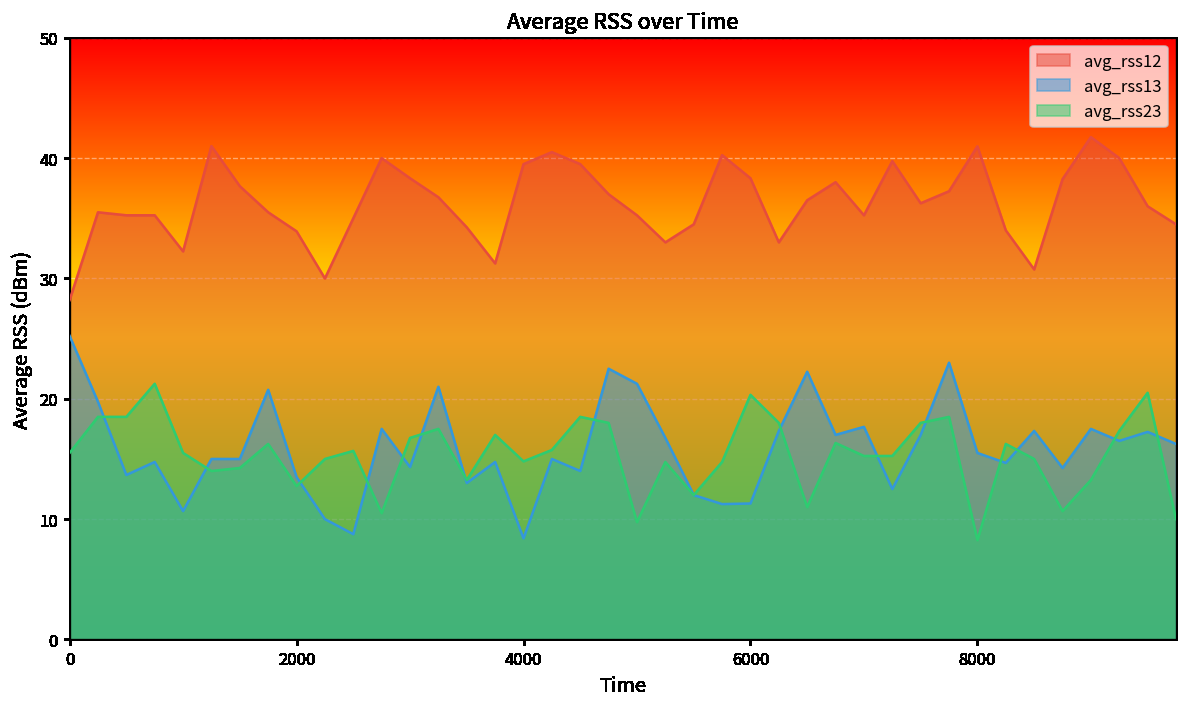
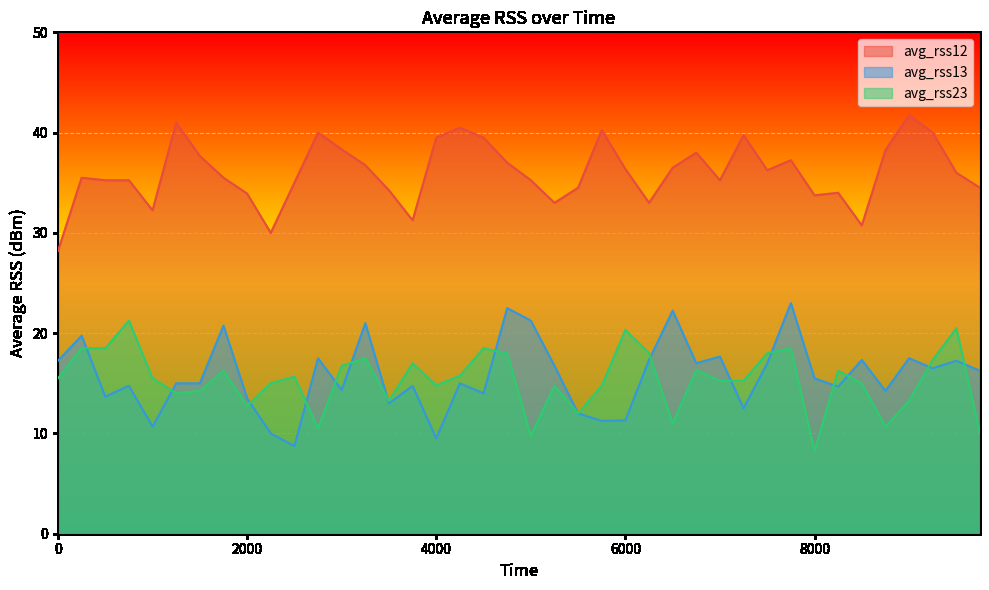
  {
    "avg_rss12": {
      "0": 28.2,
      "2000": 33.9,
      "4000": 39.5,
-     "6000": 38.3,
-     "8000": 41.0
+     "6000": 36.4,
+     "8000": 33.8
    },
    "avg_rss13": {
-     "0": 25.2,
+     "0": 17.3,
      "2000": 13.5,
-     "4000": 8.4,
+     "4000": 9.5,
      "6000": 11.3,
      "8000": 15.5
    },
    "avg_rss23": {
      "0": 15.5,
      "2000": 12.8,
      "4000": 14.8,
      "6000": 20.3,
      "8000": 8.3
    }
  }
